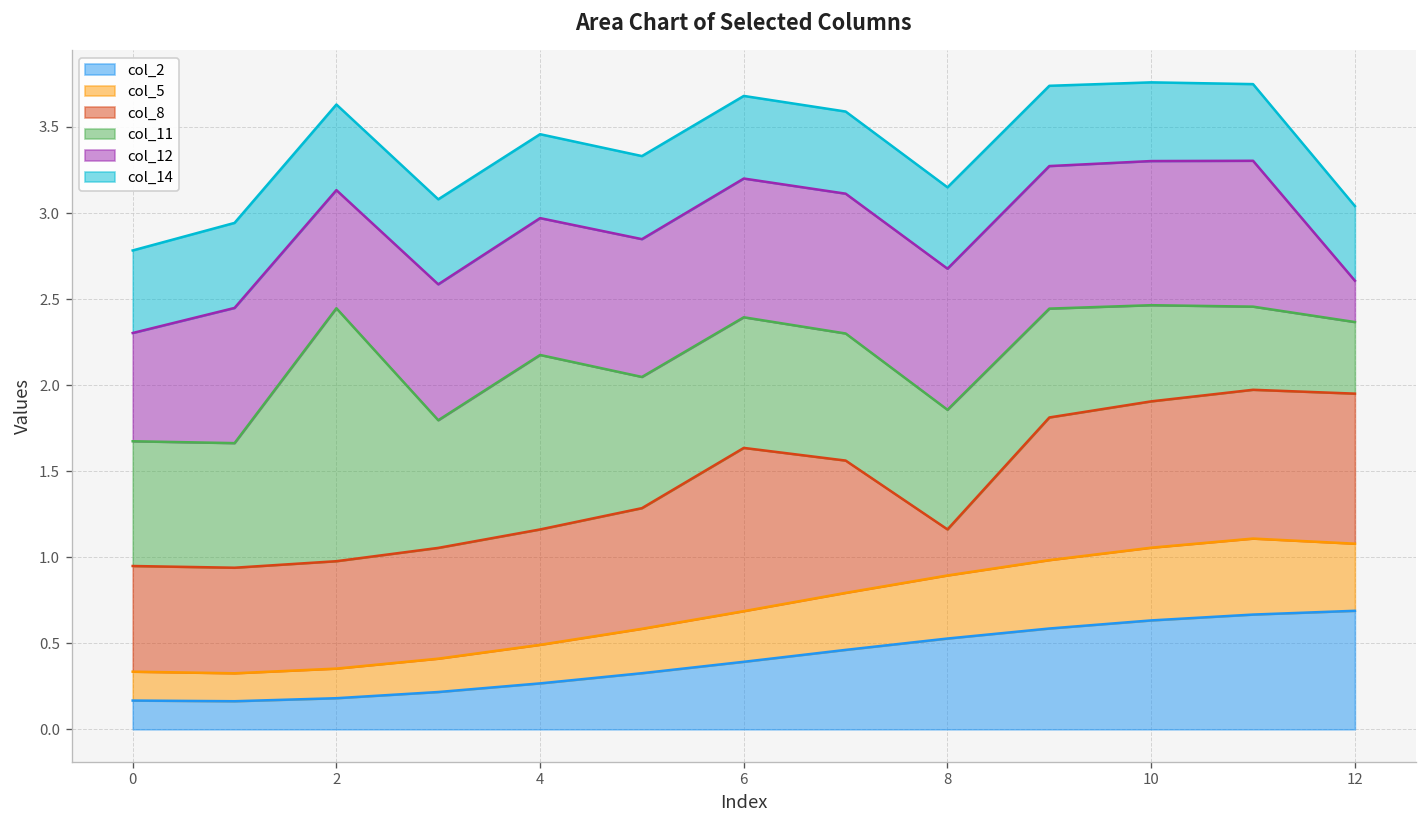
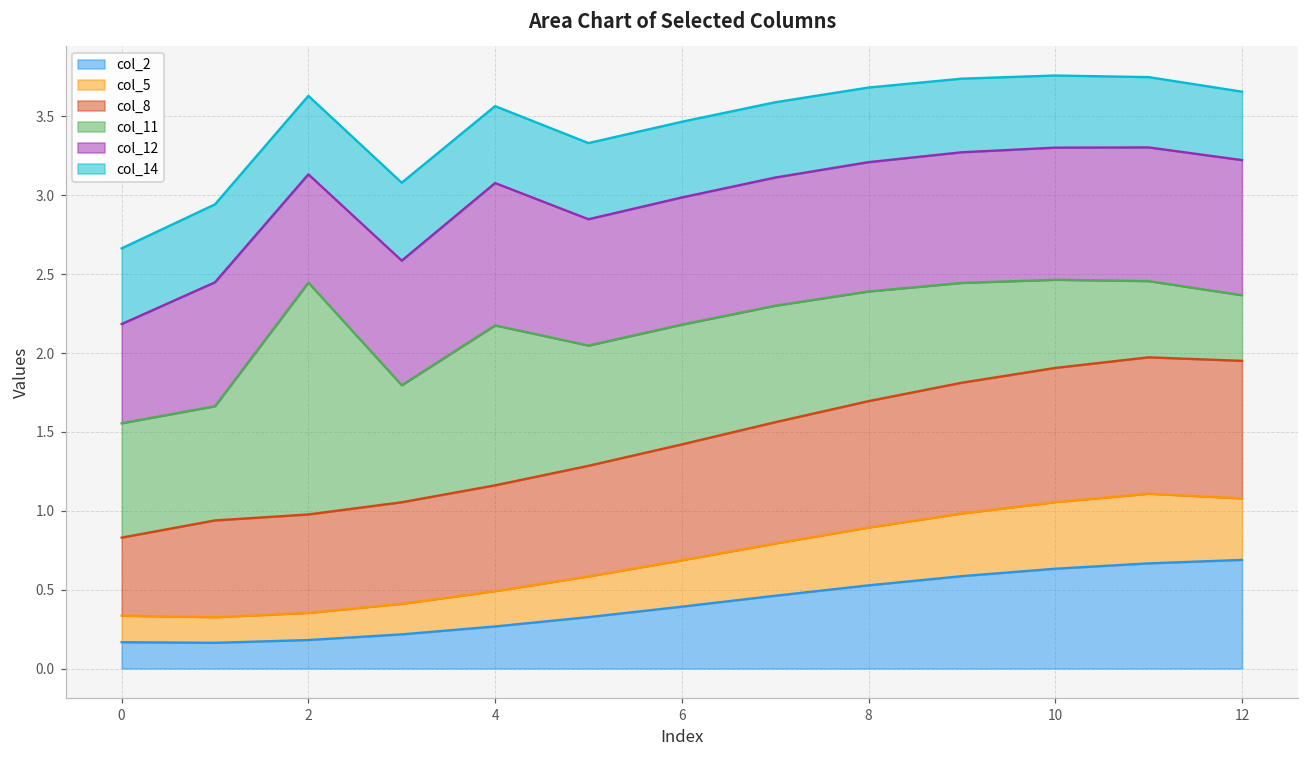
  {
    "col_5": {
      "0": 0.17,
      "2": 0.17,
      "4": 0.22,
      "6": 0.29,
      "8": 0.37,
      "10": 0.42,
      "12": 0.39
    },
    "col_8": {
-     "0": 0.61,
+     "0": 0.50,
      "2": 0.62,
      "4": 0.67,
-     "6": 0.95,
-     "8": 0.27,
+     "6": 0.73,
+     "8": 0.80,
      "10": 0.85,
      "12": 0.87
    },
    "col_11": {
      "0": 0.72,
      "2": 1.47,
      "4": 1.01,
      "6": 0.76,
      "8": 0.70,
      "10": 0.56,
      "12": 0.42
    },
    "col_12": {
      "0": 0.63,
      "2": 0.69,
-     "4": 0.80,
+     "4": 0.90,
      "6": 0.81,
      "8": 0.82,
      "10": 0.84,
-     "12": 0.24
+     "12": 0.86
    }
  }
